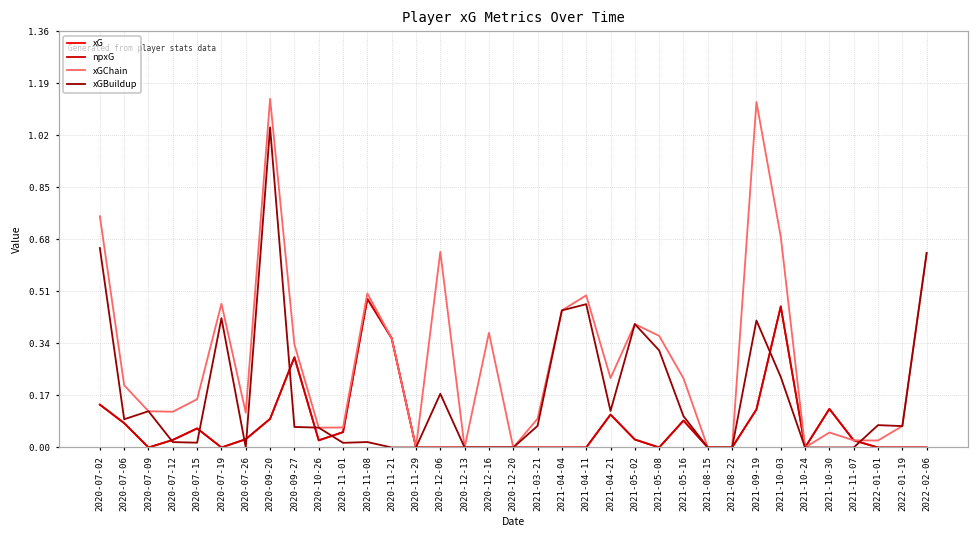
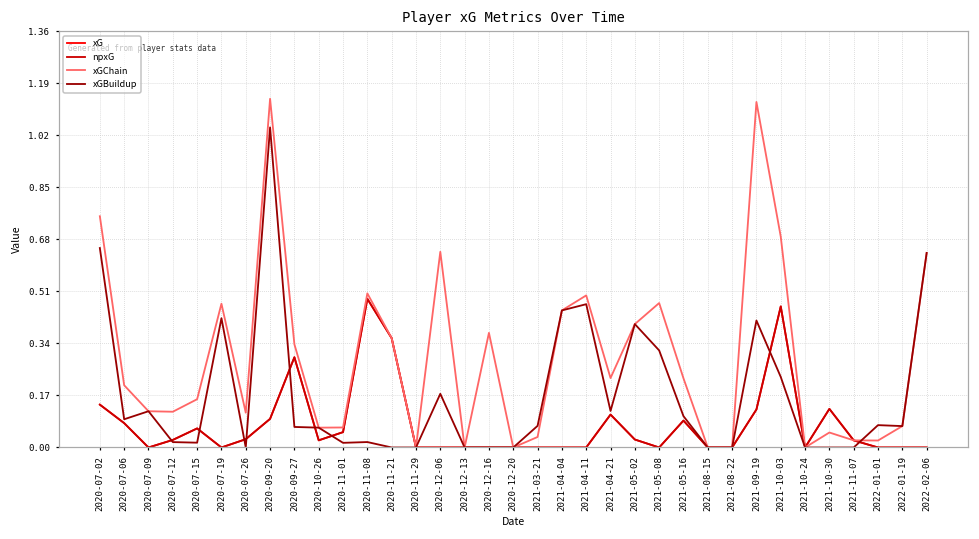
  {
    "xGChain": {
      "2020-07-02": 0.76,
      "2020-07-06": 0.20,
      "2020-07-12": 0.12,
      "2020-07-15": 0.16,
      "2020-07-19": 0.47,
      "2020-07-26": 0.11,
      "2020-09-20": 1.14,
      "2020-09-27": 0.34,
      "2020-11-01": 0.07,
      "2020-11-08": 0.50,
      "2020-12-06": 0.64,
      "2020-12-16": 0.37,
-     "2021-03-21": 0.09,
+     "2021-03-21": 0.03,
      "2021-04-11": 0.50,
      "2021-04-21": 0.23,
-     "2021-05-08": 0.36,
+     "2021-05-08": 0.47,
      "2021-05-16": 0.23,
      "2021-09-19": 1.13,
      "2021-10-03": 0.69,
      "2021-10-30": 0.05,
      "2022-01-01": 0.02
    }
  }
